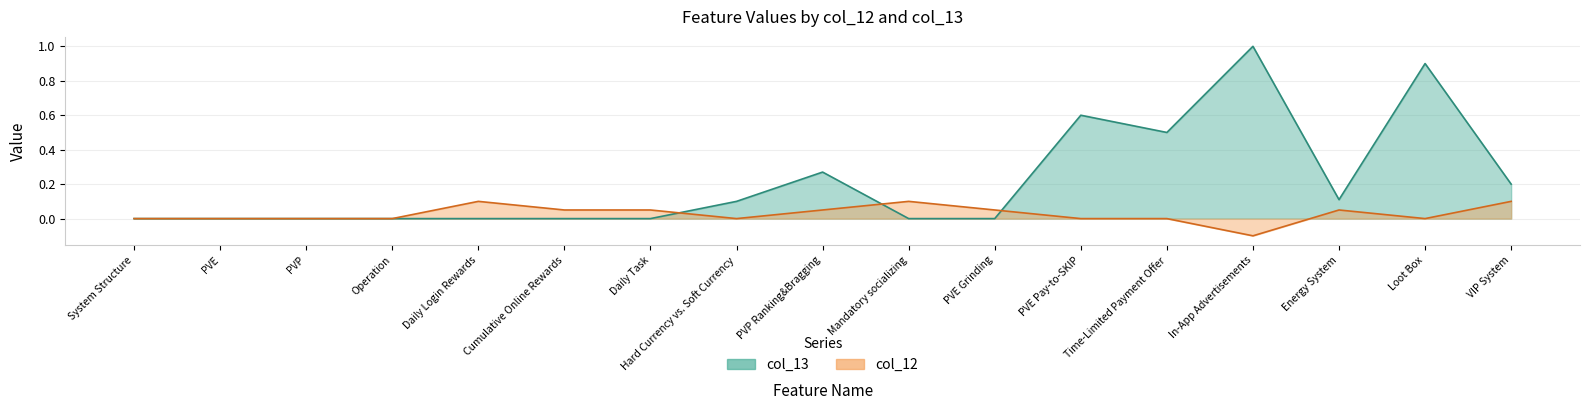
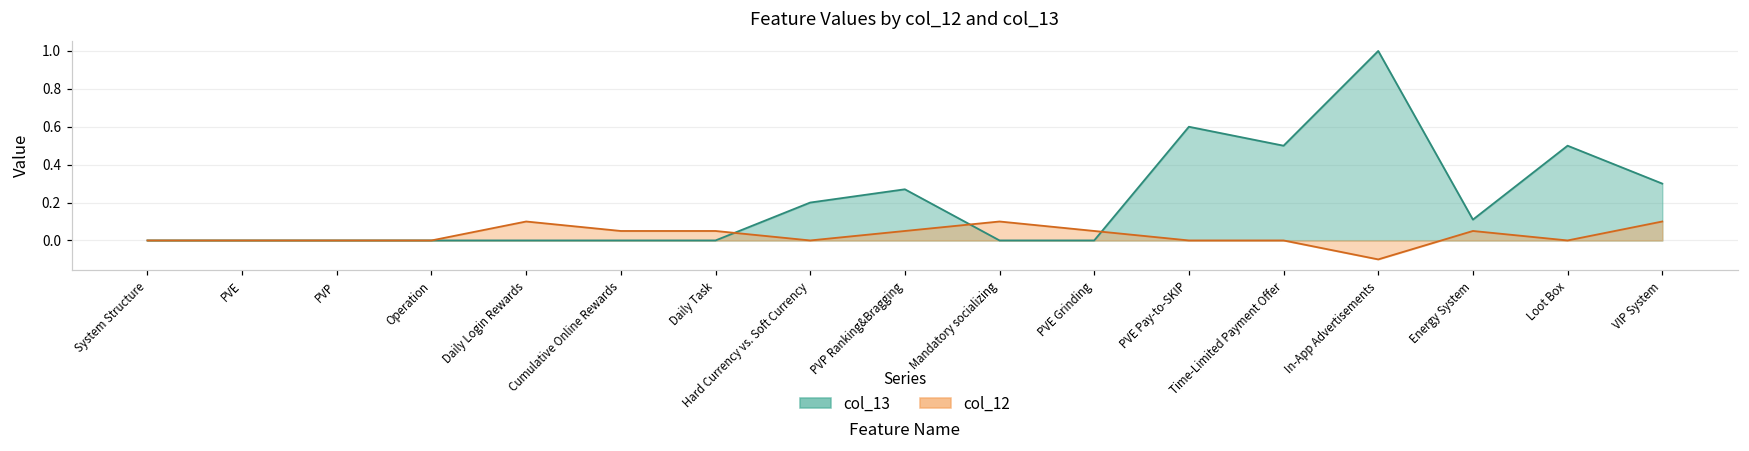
  {
    "col_13": {
      "Daily Login Rewards": 0.0,
      "Cumulative Online Rewards": 0.0,
      "Daily Task": 0.0,
-     "Hard Currency vs. Soft Currency": 0.1,
+     "Hard Currency vs. Soft Currency": 0.2,
      "PVP Ranking&Bragging": 0.27,
      "Mandatory socializing": 0.0,
      "PVE Grinding": 0.0,
      "PVE Pay-to-SKIP": 0.6,
      "Time-Limited Payment Offer": 0.5,
      "In-App Advertisements": 1.0,
      "Energy System": 0.1,
-     "Loot Box": 0.9,
-     "VIP System": 0.2
+     "Loot Box": 0.5,
+     "VIP System": 0.3
    }
  }
